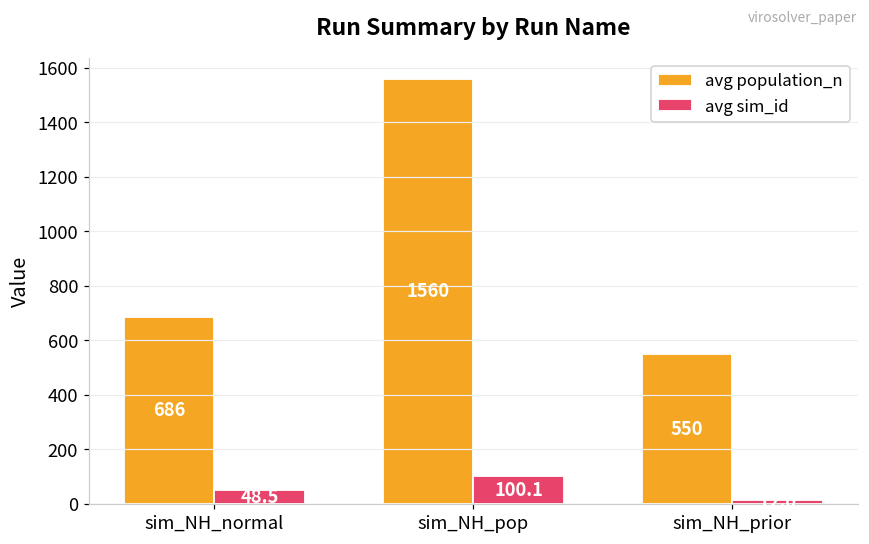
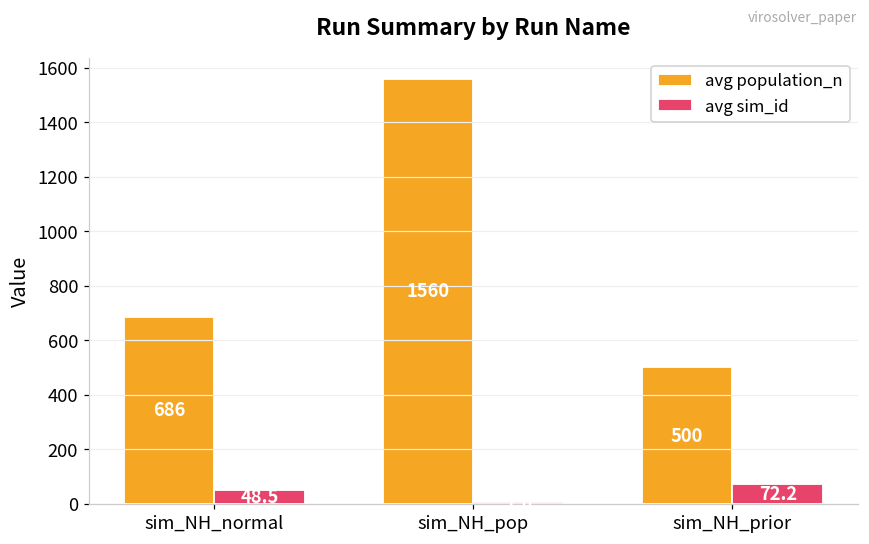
  {
    "avg population_n": {
      "sim_NH_normal": 686,
      "sim_NH_pop": 1560,
-     "sim_NH_prior": 550
+     "sim_NH_prior": 500
    },
    "avg sim_id": {
      "sim_NH_normal": 50,
-     "sim_NH_pop": 100,
-     "sim_NH_prior": 10
+     "sim_NH_pop": 10,
+     "sim_NH_prior": 70
    }
  }
